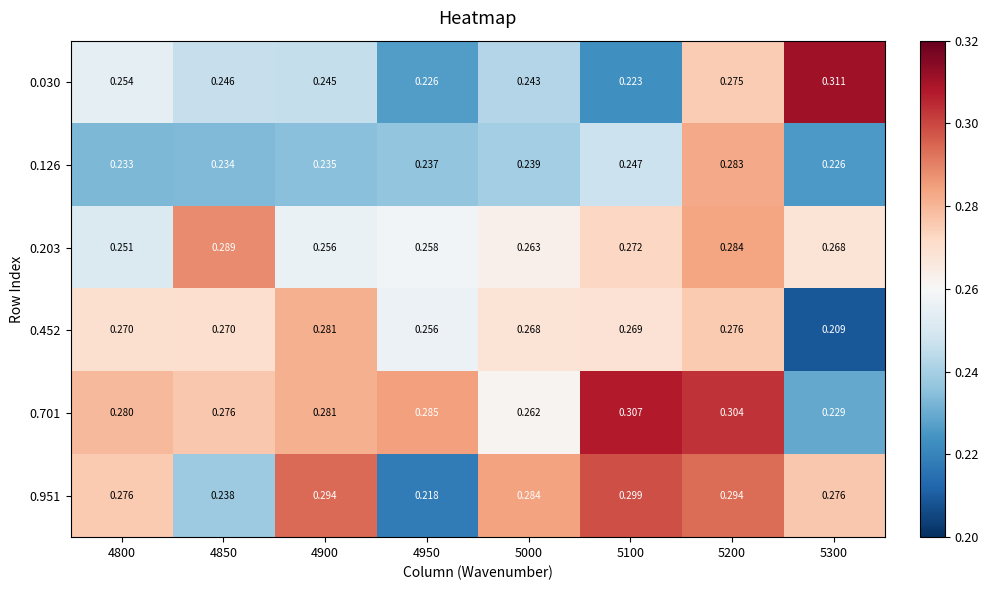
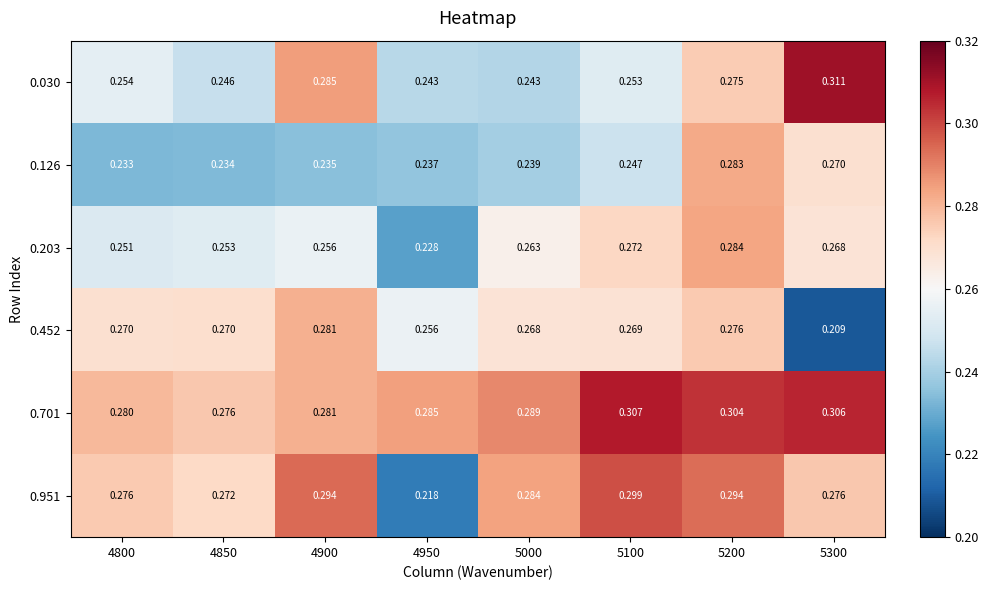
  {
    "0.030": {
      "4800": 0.254,
      "4850": 0.246,
-     "4900": 0.245,
-     "4950": 0.226,
+     "4900": 0.285,
+     "4950": 0.243,
      "5000": 0.243,
-     "5100": 0.223,
+     "5100": 0.253,
      "5200": 0.275,
      "5300": 0.311
    },
    "0.126": {
      "4800": 0.233,
      "4850": 0.234,
      "4900": 0.235,
      "4950": 0.237,
      "5000": 0.239,
      "5100": 0.247,
      "5200": 0.283,
-     "5300": 0.226
+     "5300": 0.270
    },
    "0.203": {
      "4800": 0.251,
-     "4850": 0.289,
+     "4850": 0.253,
      "4900": 0.256,
-     "4950": 0.258,
+     "4950": 0.228,
      "5000": 0.263,
      "5100": 0.272,
      "5200": 0.284,
      "5300": 0.268
    },
    "0.452": {
      "4800": 0.270,
      "4850": 0.270,
      "4900": 0.281,
      "4950": 0.256,
      "5000": 0.268,
      "5100": 0.269,
      "5200": 0.276,
      "5300": 0.209
    },
    "0.701": {
      "4800": 0.280,
      "4850": 0.276,
      "4900": 0.281,
      "4950": 0.285,
-     "5000": 0.262,
+     "5000": 0.289,
      "5100": 0.307,
      "5200": 0.304,
-     "5300": 0.229
+     "5300": 0.306
    },
    "0.951": {
      "4800": 0.276,
-     "4850": 0.238,
+     "4850": 0.272,
      "4900": 0.294,
      "4950": 0.218,
      "5000": 0.284,
      "5100": 0.299,
      "5200": 0.294,
      "5300": 0.276
    }
  }
